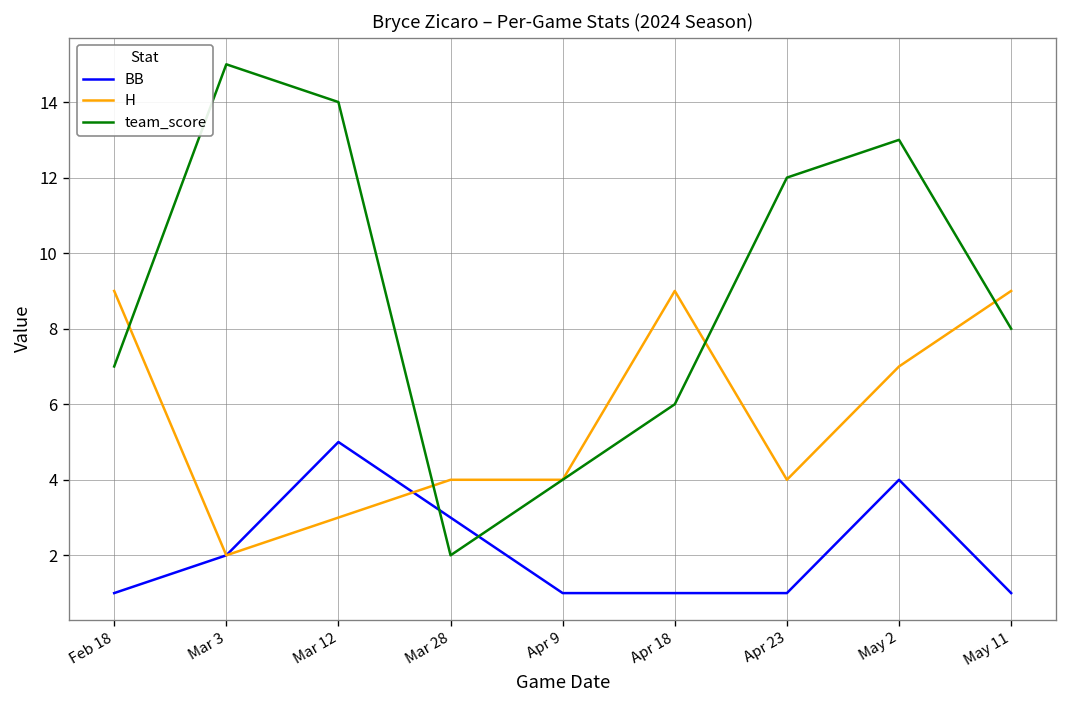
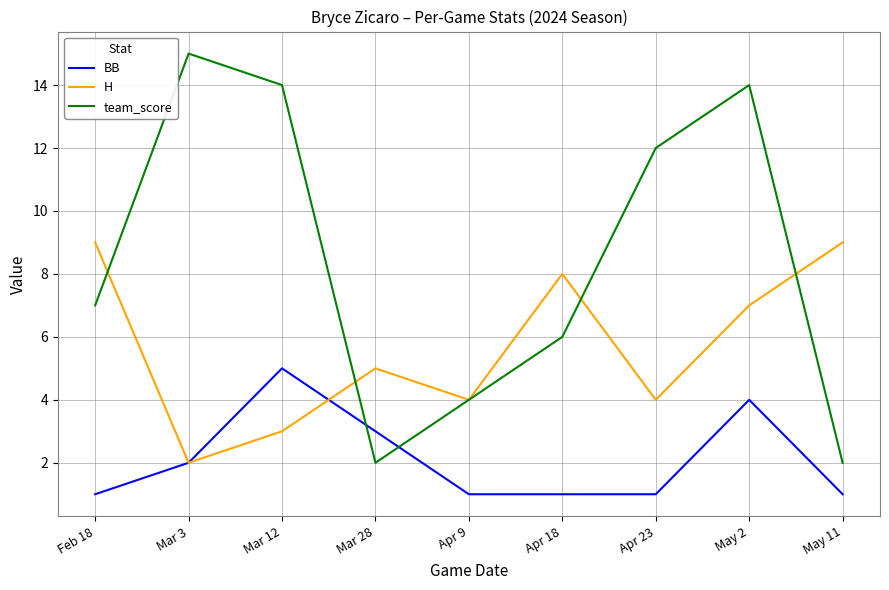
  {
    "BB": {
      "Feb 18": 1,
      "Mar 12": 5,
      "Mar 28": 3,
      "Apr 9": 1,
      "Apr 18": 1,
      "Apr 23": 1,
      "May 2": 4,
      "May 11": 1
    },
    "H": {
      "Feb 18": 9,
      "Mar 12": 3,
-     "Mar 28": 4,
-     "Apr 18": 9,
+     "Mar 28": 5,
+     "Apr 18": 8,
      "Apr 23": 4,
      "May 2": 7,
      "May 11": 9
    },
    "team_score": {
      "Feb 18": 7,
      "Mar 3": 15,
      "Mar 12": 14,
      "Mar 28": 2,
      "Apr 18": 6,
      "Apr 23": 12,
-     "May 2": 13,
-     "May 11": 8
+     "May 2": 14,
+     "May 11": 2
    }
  }
